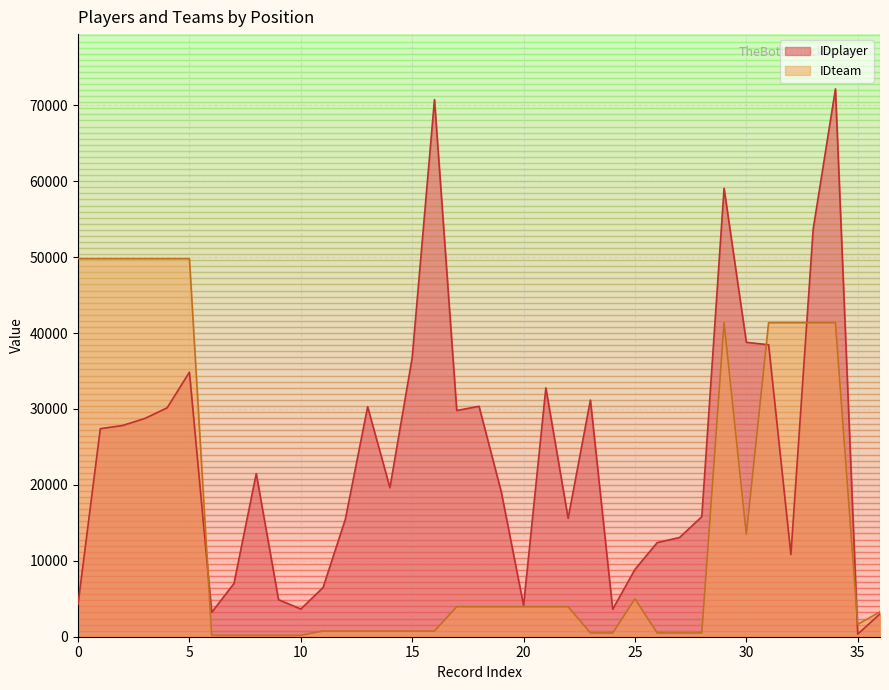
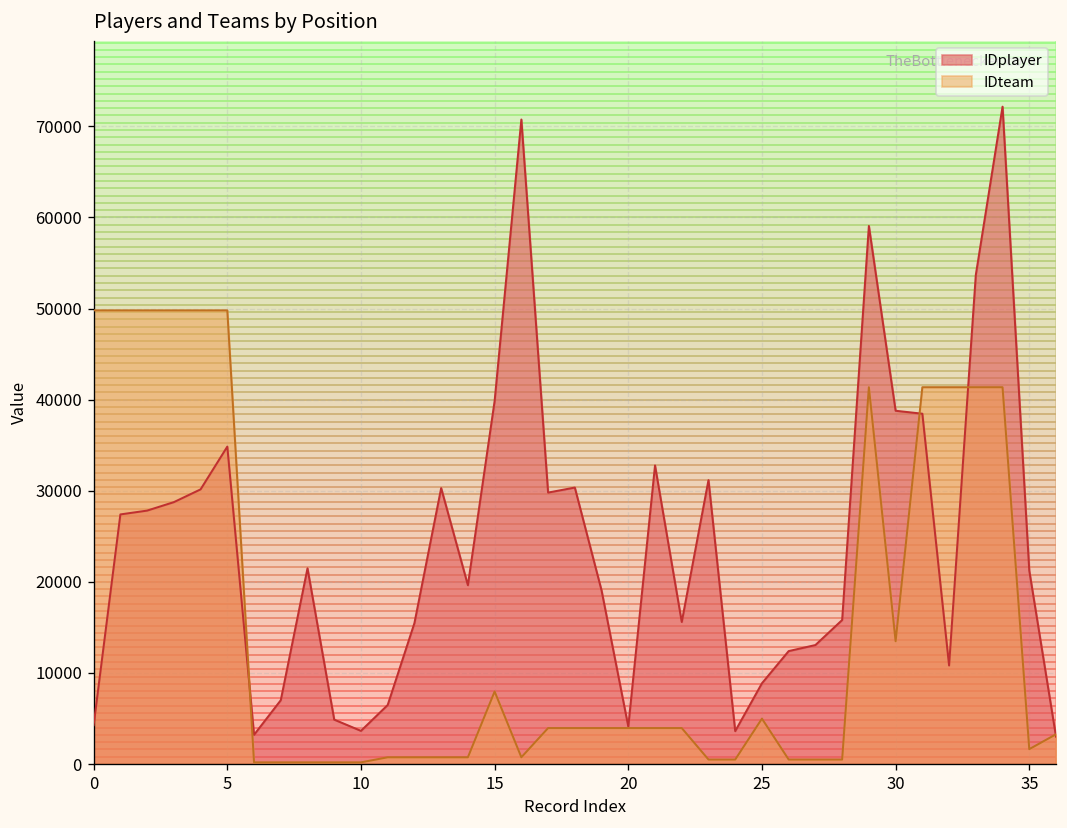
  {
    "IDplayer": {
      "0": 4000,
      "10": 4000,
-     "15": 37000,
+     "15": 40000,
      "25": 9000,
      "30": 39000,
-     "35": 0
+     "35": 21000
    },
    "IDteam": {
      "0": 50000,
      "10": 0,
-     "15": 1000,
+     "15": 8000,
      "25": 5000,
      "30": 13000,
      "35": 2000
    }
  }
